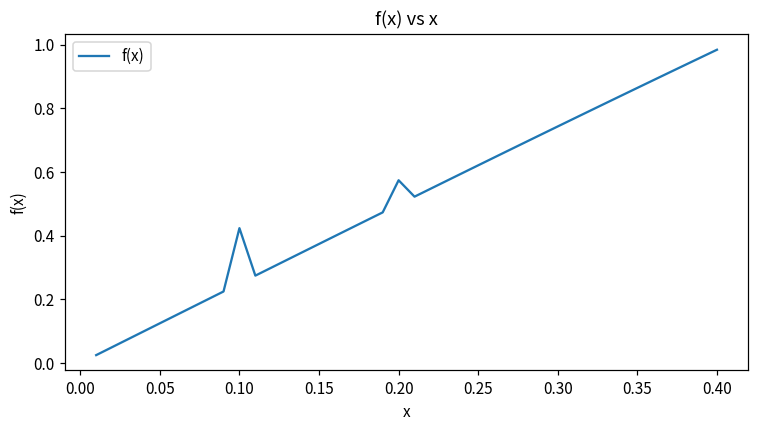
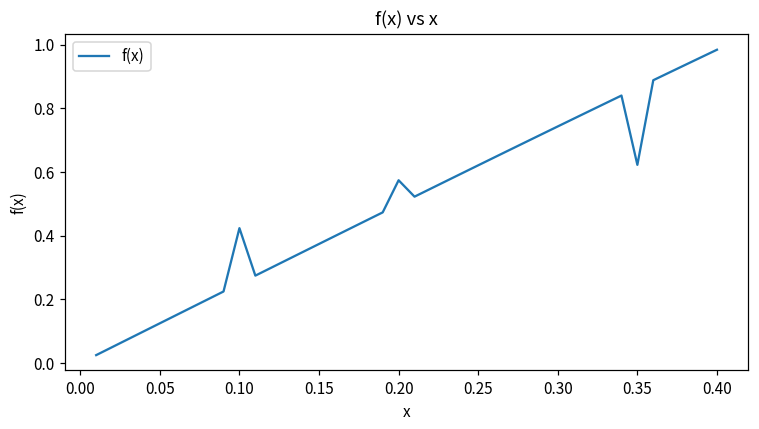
  {
    "0.05": 0.12,
    "0.10": 0.42,
    "0.15": 0.37,
    "0.20": 0.57,
    "0.25": 0.62,
    "0.30": 0.74,
-   "0.35": 0.86,
+   "0.35": 0.62,
    "0.40": 0.98
  }
